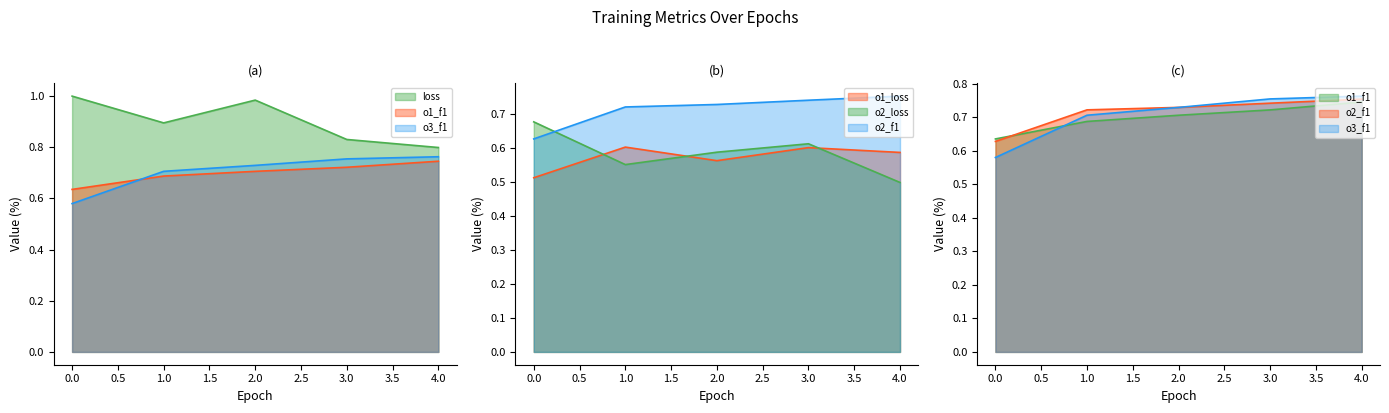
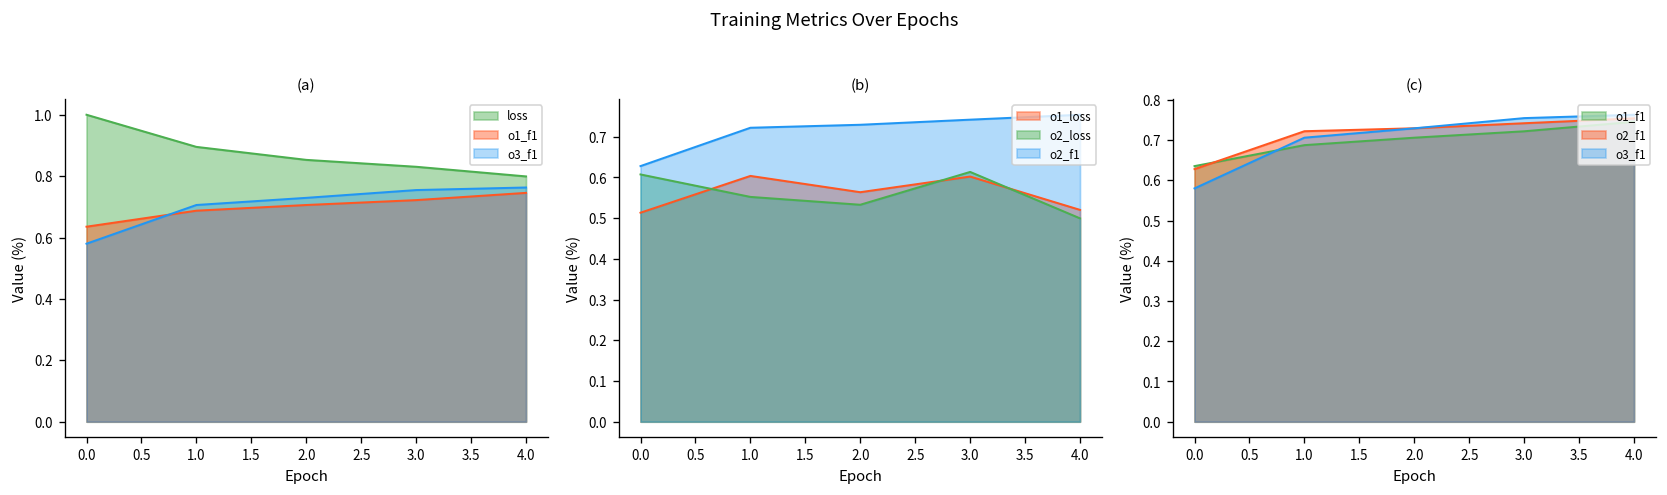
  {
    "(a)": {
      "loss": {
        "0.0": 1.00,
        "1.0": 0.90,
-       "2.0": 0.98,
+       "2.0": 0.85,
        "3.0": 0.83,
        "4.0": 0.80
      },
      "o3_f1": {
        "0.0": 0.58,
        "1.0": 0.71,
        "2.0": 0.73,
        "3.0": 0.75,
        "4.0": 0.76
      }
    },
    "(b)": {
      "o1_loss": {
        "0.0": 0.51,
        "1.0": 0.60,
        "2.0": 0.56,
        "3.0": 0.60,
-       "4.0": 0.59
+       "4.0": 0.52
      },
      "o2_loss": {
-       "0.0": 0.68,
+       "0.0": 0.61,
        "1.0": 0.55,
-       "2.0": 0.59,
+       "2.0": 0.53,
        "3.0": 0.61,
        "4.0": 0.50
      }
    },
    "(c)": {
      "o1_f1": {
        "1.0": 0.69,
        "2.0": 0.71,
        "3.0": 0.72
      },
      "o2_f1": {
        "1.0": 0.72,
        "3.0": 0.74
      },
      "o3_f1": {
        "0.0": 0.58,
        "1.0": 0.71,
        "3.0": 0.75
      }
    }
  }
